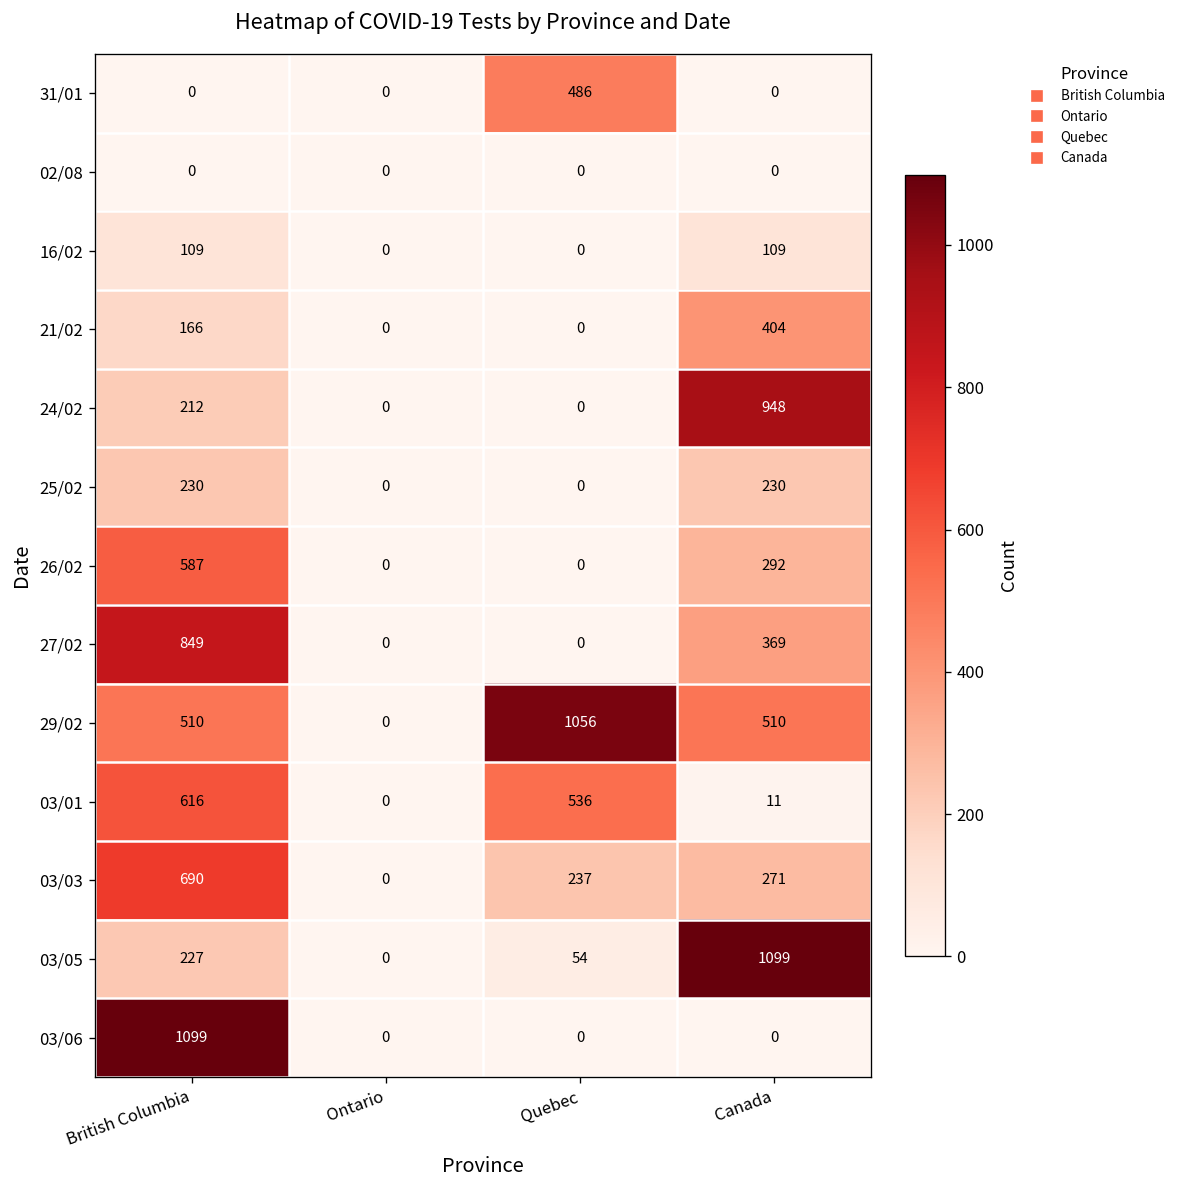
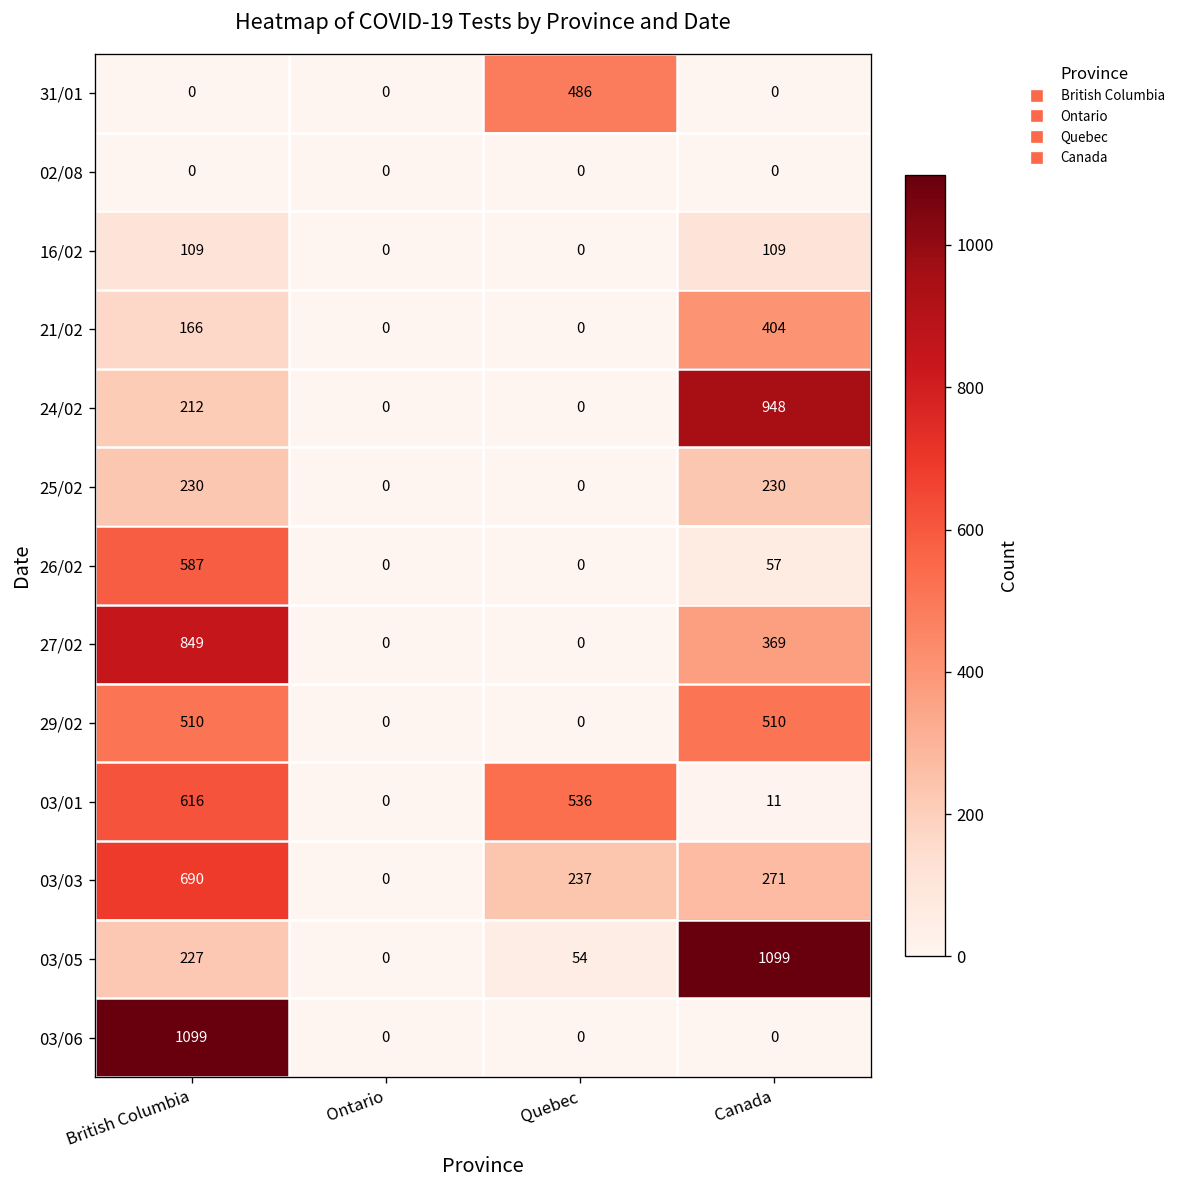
  {
    "31/01": {
      "British Columbia": 0,
      "Ontario": 0,
      "Quebec": 486,
      "Canada": 0
    },
    "02/08": {
      "British Columbia": 0,
      "Ontario": 0,
      "Quebec": 0,
      "Canada": 0
    },
    "16/02": {
      "British Columbia": 109,
      "Ontario": 0,
      "Quebec": 0,
      "Canada": 109
    },
    "21/02": {
      "British Columbia": 166,
      "Ontario": 0,
      "Quebec": 0,
      "Canada": 404
    },
    "24/02": {
      "British Columbia": 212,
      "Ontario": 0,
      "Quebec": 0,
      "Canada": 948
    },
    "25/02": {
      "British Columbia": 230,
      "Ontario": 0,
      "Quebec": 0,
      "Canada": 230
    },
    "26/02": {
      "British Columbia": 587,
      "Ontario": 0,
      "Quebec": 0,
-     "Canada": 292
+     "Canada": 57
    },
    "27/02": {
      "British Columbia": 849,
      "Ontario": 0,
      "Quebec": 0,
      "Canada": 369
    },
    "29/02": {
      "British Columbia": 510,
      "Ontario": 0,
-     "Quebec": 1056,
+     "Quebec": 0,
      "Canada": 510
    },
    "03/01": {
      "British Columbia": 616,
      "Ontario": 0,
      "Quebec": 536,
      "Canada": 11
    },
    "03/03": {
      "British Columbia": 690,
      "Ontario": 0,
      "Quebec": 237,
      "Canada": 271
    },
    "03/05": {
      "British Columbia": 227,
      "Ontario": 0,
      "Quebec": 54,
      "Canada": 1099
    },
    "03/06": {
      "British Columbia": 1099,
      "Ontario": 0,
      "Quebec": 0,
      "Canada": 0
    }
  }
